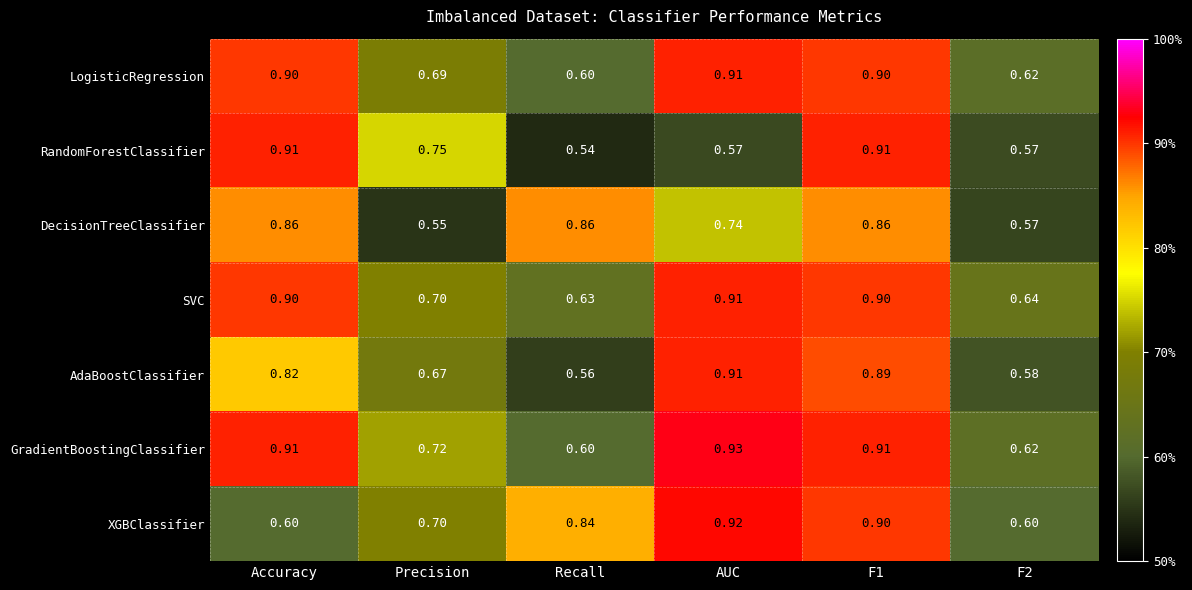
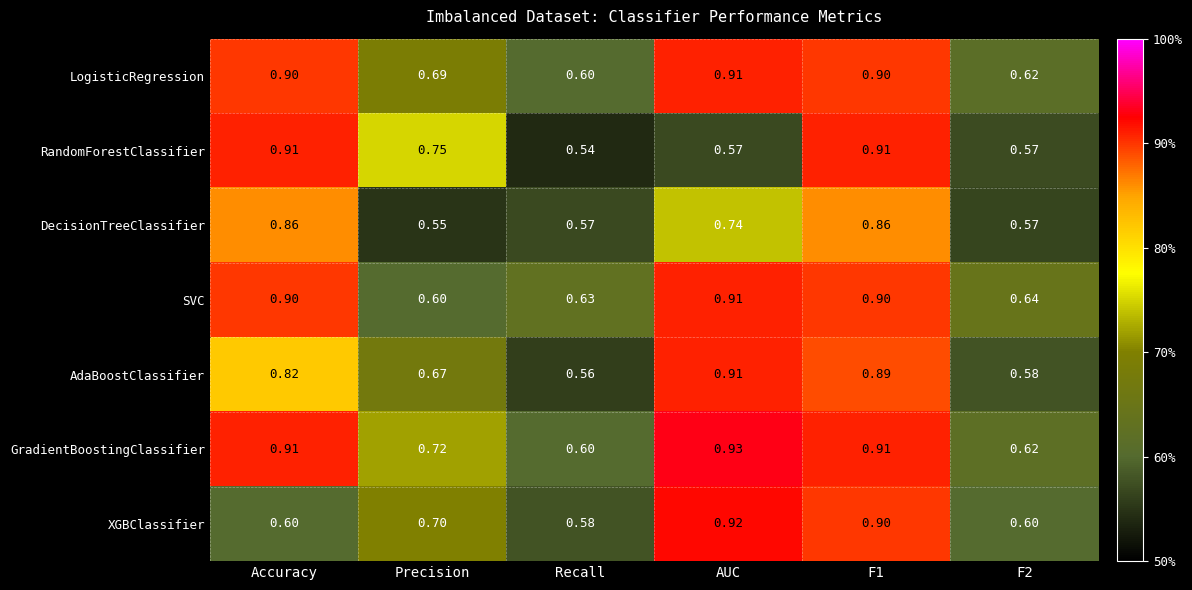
  {
    "LogisticRegression": {
      "Accuracy": 0.90,
      "Precision": 0.69,
      "Recall": 0.60,
      "AUC": 0.91,
      "F1": 0.90,
      "F2": 0.62
    },
    "RandomForestClassifier": {
      "Accuracy": 0.91,
      "Precision": 0.75,
      "Recall": 0.54,
      "AUC": 0.57,
      "F1": 0.91,
      "F2": 0.57
    },
    "DecisionTreeClassifier": {
      "Accuracy": 0.86,
      "Precision": 0.55,
-     "Recall": 0.86,
+     "Recall": 0.57,
      "AUC": 0.74,
      "F1": 0.86,
      "F2": 0.57
    },
    "SVC": {
      "Accuracy": 0.90,
-     "Precision": 0.70,
+     "Precision": 0.60,
      "Recall": 0.63,
      "AUC": 0.91,
      "F1": 0.90,
      "F2": 0.64
    },
    "AdaBoostClassifier": {
      "Accuracy": 0.82,
      "Precision": 0.67,
      "Recall": 0.56,
      "AUC": 0.91,
      "F1": 0.89,
      "F2": 0.58
    },
    "GradientBoostingClassifier": {
      "Accuracy": 0.91,
      "Precision": 0.72,
      "Recall": 0.60,
      "AUC": 0.93,
      "F1": 0.91,
      "F2": 0.62
    },
    "XGBClassifier": {
      "Accuracy": 0.60,
      "Precision": 0.70,
-     "Recall": 0.84,
+     "Recall": 0.58,
      "AUC": 0.92,
      "F1": 0.90,
      "F2": 0.60
    }
  }
